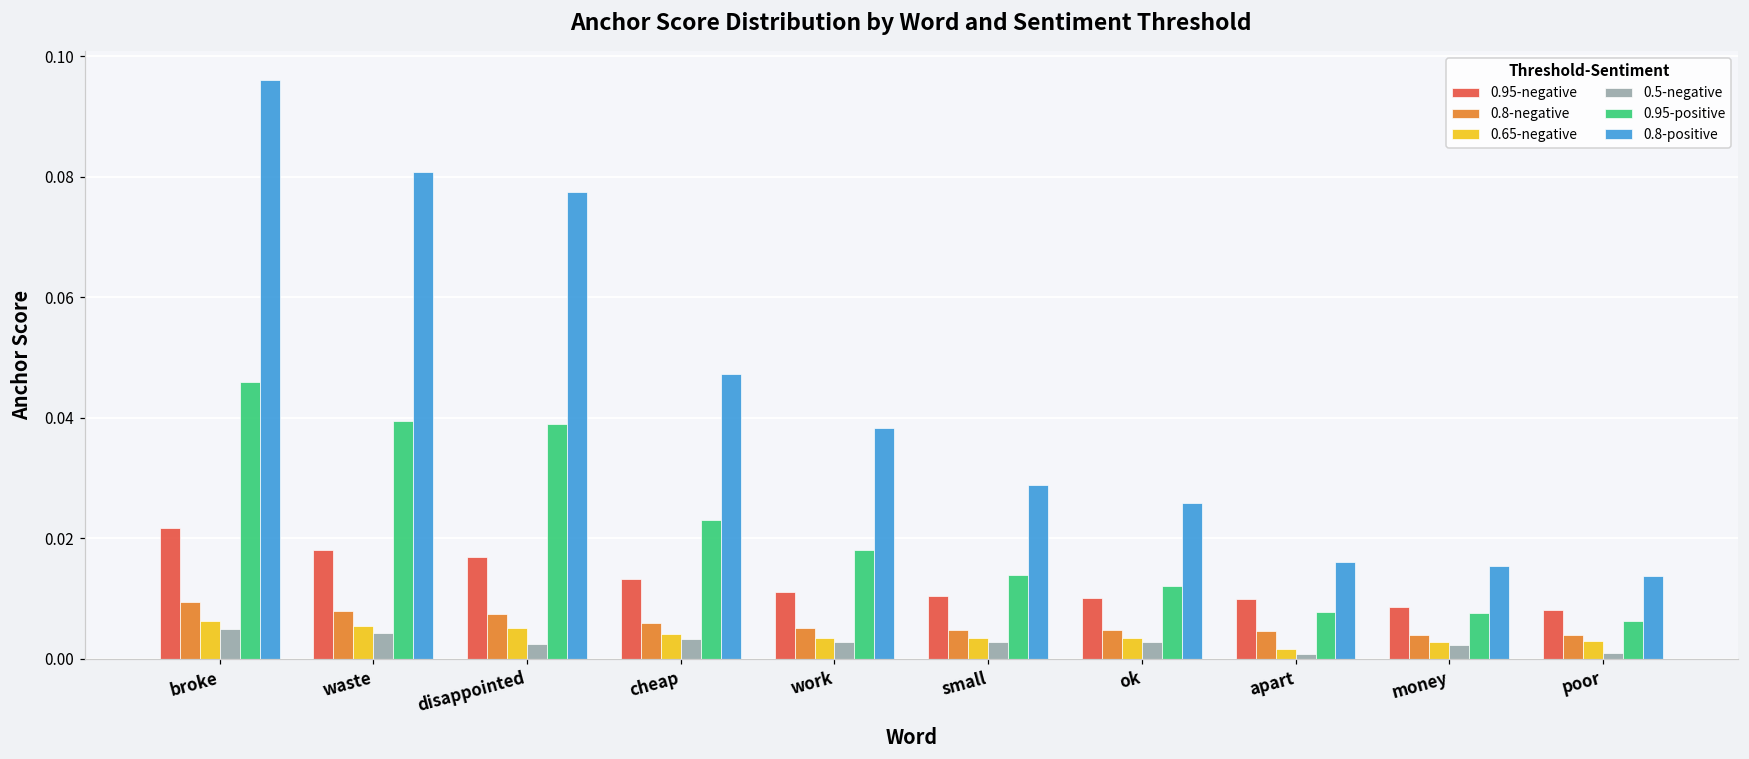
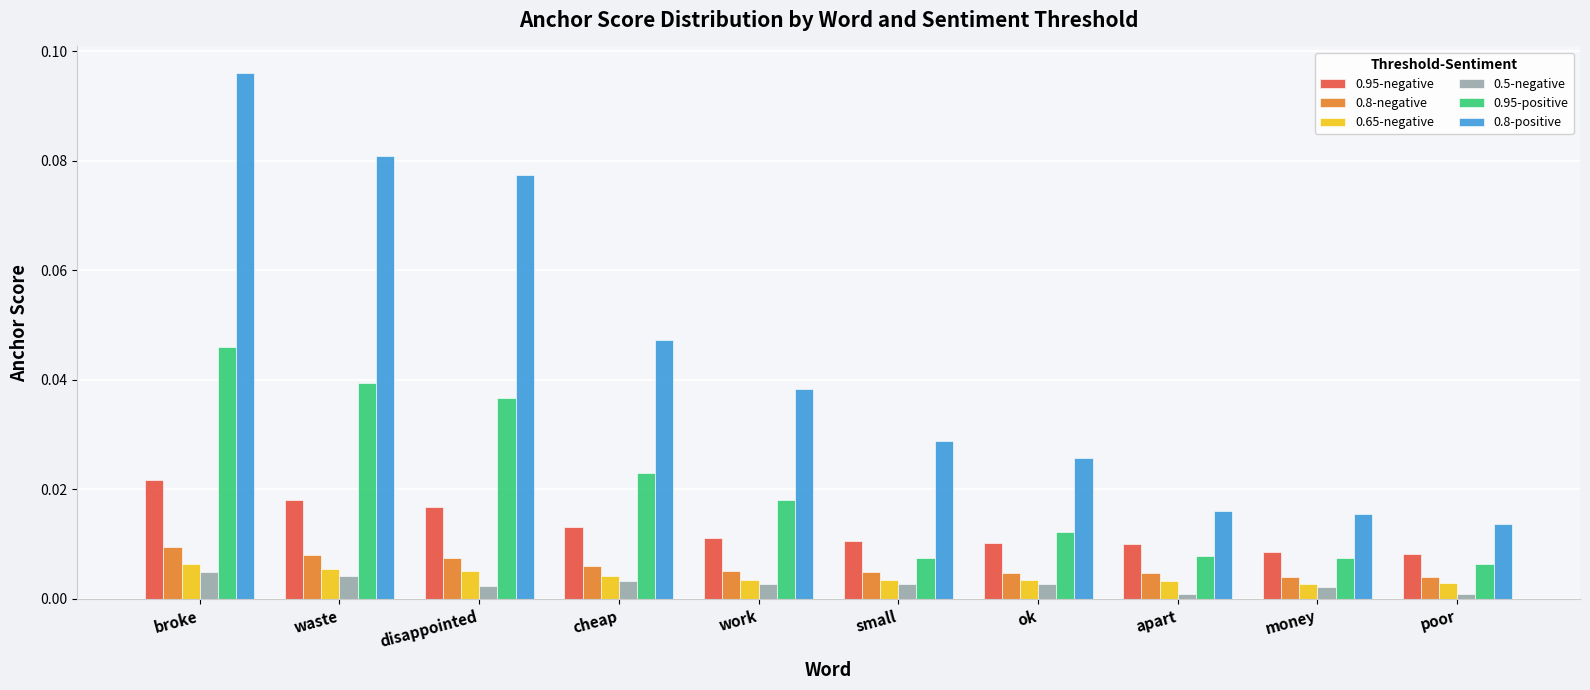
  {
    "0.65-negative": {
      "broke": 0.006,
      "waste": 0.005,
      "disappointed": 0.005,
      "cheap": 0.004,
      "work": 0.003,
      "small": 0.003,
      "ok": 0.003,
-     "apart": 0.002,
+     "apart": 0.003,
      "money": 0.003,
      "poor": 0.003
    },
    "0.5-negative": {
      "broke": 0.005,
      "waste": 0.004,
      "disappointed": 0.002,
      "cheap": 0.003,
      "work": 0.003,
      "small": 0.003,
      "ok": 0.003,
      "apart": 0.001,
      "money": 0.002,
      "poor": 0.001
    },
    "0.95-positive": {
      "broke": 0.046,
      "waste": 0.039,
-     "disappointed": 0.039,
+     "disappointed": 0.037,
      "cheap": 0.023,
      "work": 0.018,
-     "small": 0.014,
+     "small": 0.007,
      "ok": 0.012,
      "apart": 0.008,
      "money": 0.008,
      "poor": 0.006
    },
    "0.8-positive": {
      "broke": 0.096,
      "waste": 0.081,
      "disappointed": 0.077,
      "cheap": 0.047,
      "work": 0.038,
      "small": 0.029,
      "ok": 0.026,
      "apart": 0.016,
      "money": 0.015,
      "poor": 0.014
    }
  }
